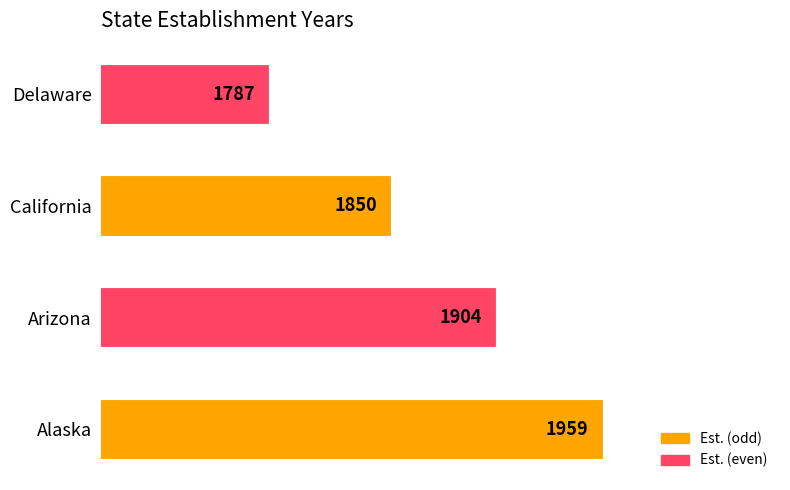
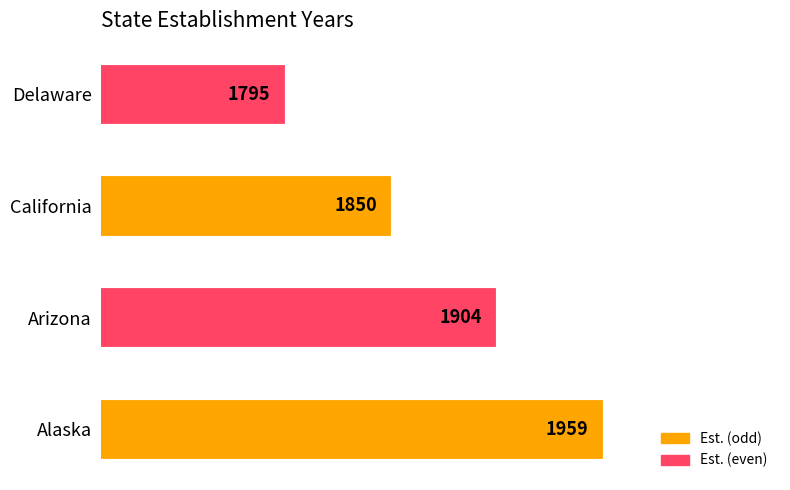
  {
-   "Delaware": 1787,
+   "Delaware": 1795,
    "California": 1850,
    "Arizona": 1904,
    "Alaska": 1959
  }
